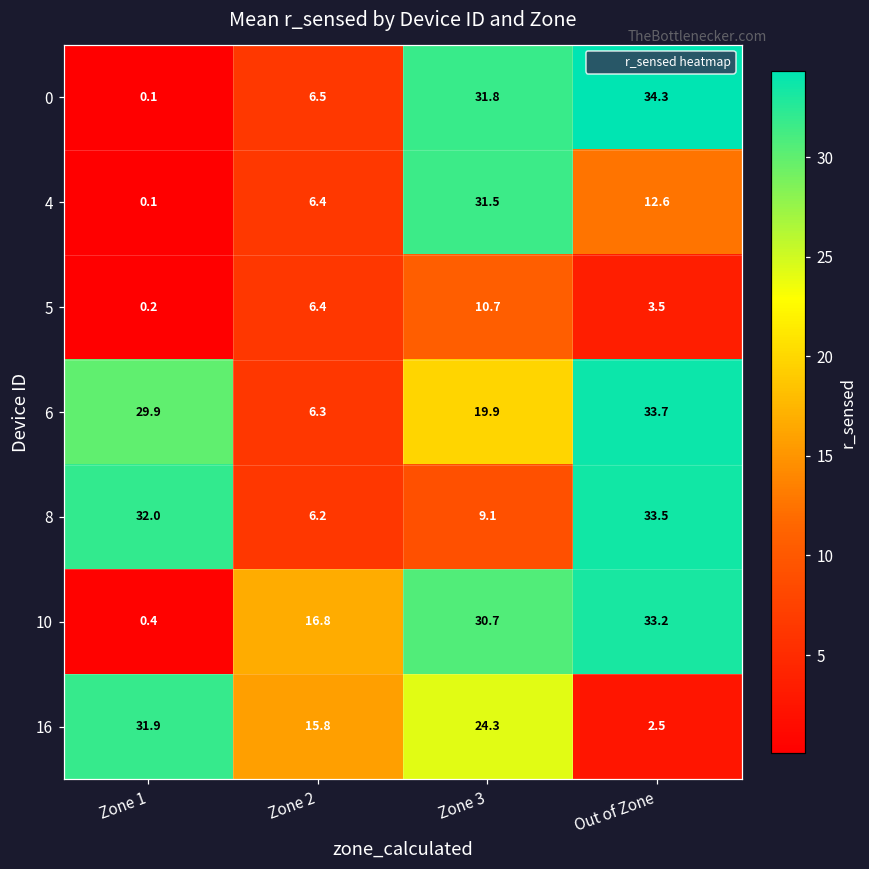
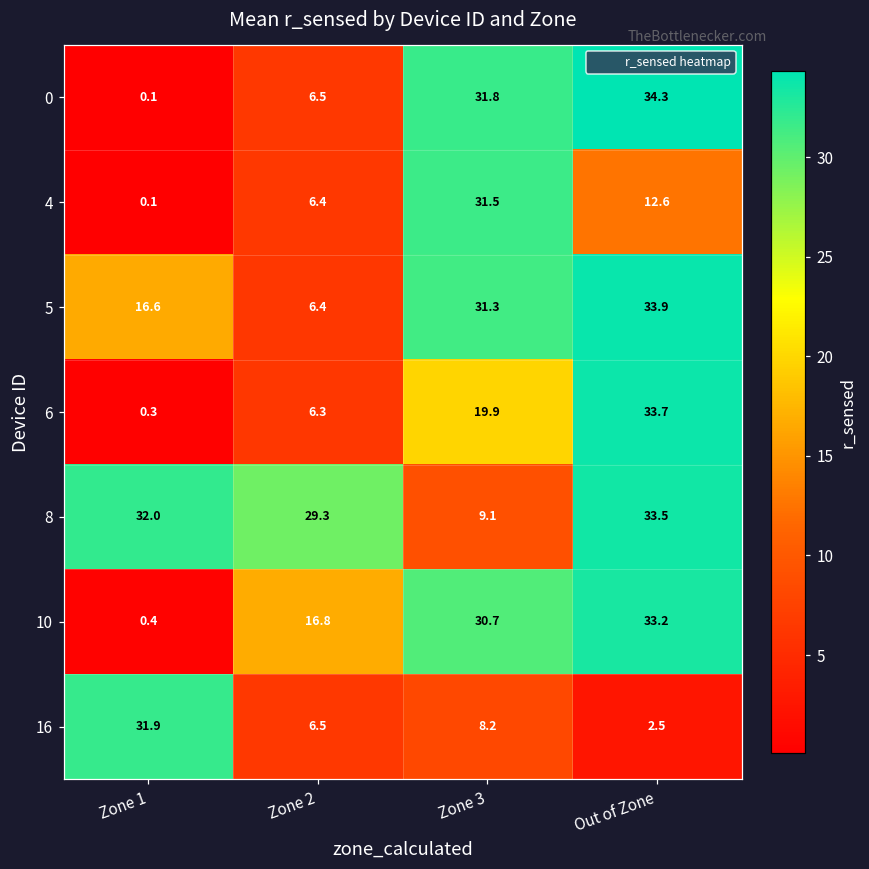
  {
    "0": {
      "Zone 1": 0.1,
      "Zone 2": 6.5,
      "Zone 3": 31.8,
      "Out of Zone": 34.3
    },
    "4": {
      "Zone 1": 0.1,
      "Zone 2": 6.4,
      "Zone 3": 31.5,
      "Out of Zone": 12.6
    },
    "5": {
-     "Zone 1": 0.2,
+     "Zone 1": 16.6,
      "Zone 2": 6.4,
-     "Zone 3": 10.7,
-     "Out of Zone": 3.5
+     "Zone 3": 31.3,
+     "Out of Zone": 33.9
    },
    "6": {
-     "Zone 1": 29.9,
+     "Zone 1": 0.3,
      "Zone 2": 6.3,
      "Zone 3": 19.9,
      "Out of Zone": 33.7
    },
    "8": {
      "Zone 1": 32.0,
-     "Zone 2": 6.2,
+     "Zone 2": 29.3,
      "Zone 3": 9.1,
      "Out of Zone": 33.5
    },
    "10": {
      "Zone 1": 0.4,
      "Zone 2": 16.8,
      "Zone 3": 30.7,
      "Out of Zone": 33.2
    },
    "16": {
      "Zone 1": 31.9,
-     "Zone 2": 15.8,
-     "Zone 3": 24.3,
+     "Zone 2": 6.5,
+     "Zone 3": 8.2,
      "Out of Zone": 2.5
    }
  }
